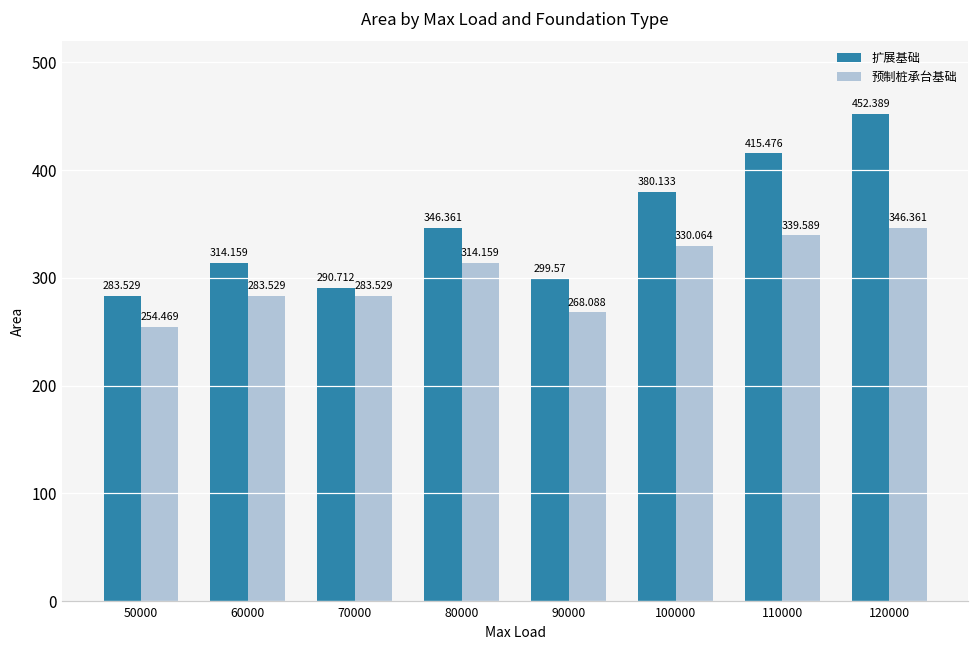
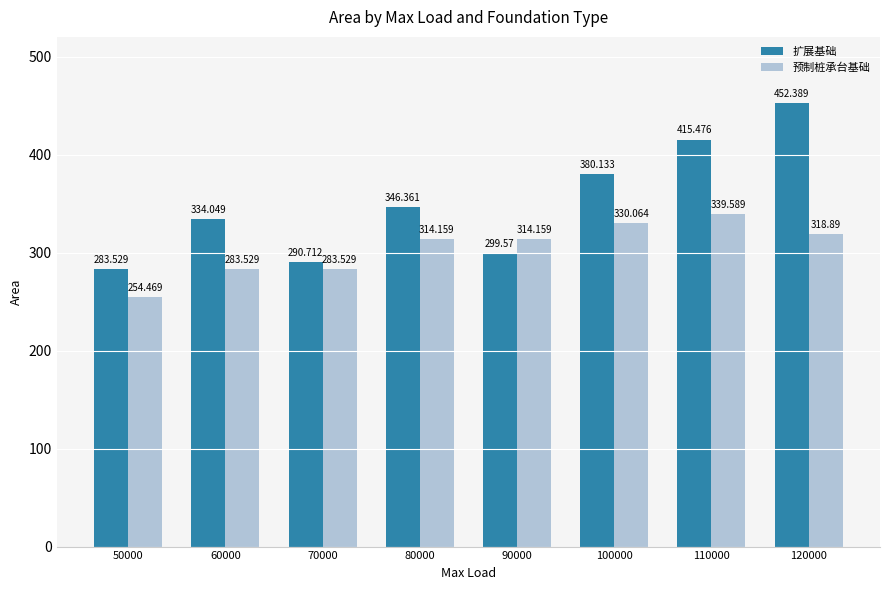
  {
    "扩展基础": {
      "50000": 283.529,
-     "60000": 314.159,
+     "60000": 334.049,
      "70000": 290.712,
      "80000": 346.361,
      "90000": 299.57,
      "100000": 380.133,
      "110000": 415.476,
      "120000": 452.389
    },
    "预制桩承台基础": {
      "50000": 254.469,
      "60000": 283.529,
      "70000": 283.529,
      "80000": 314.159,
-     "90000": 268.088,
+     "90000": 314.159,
      "100000": 330.064,
      "110000": 339.589,
-     "120000": 346.361
+     "120000": 318.89
    }
  }
